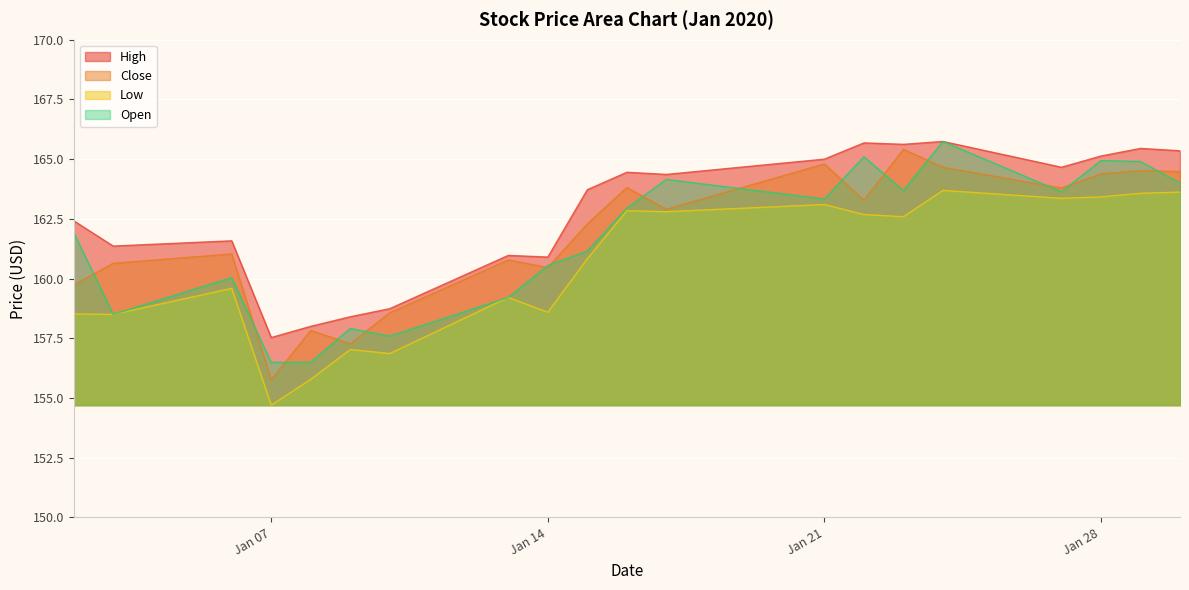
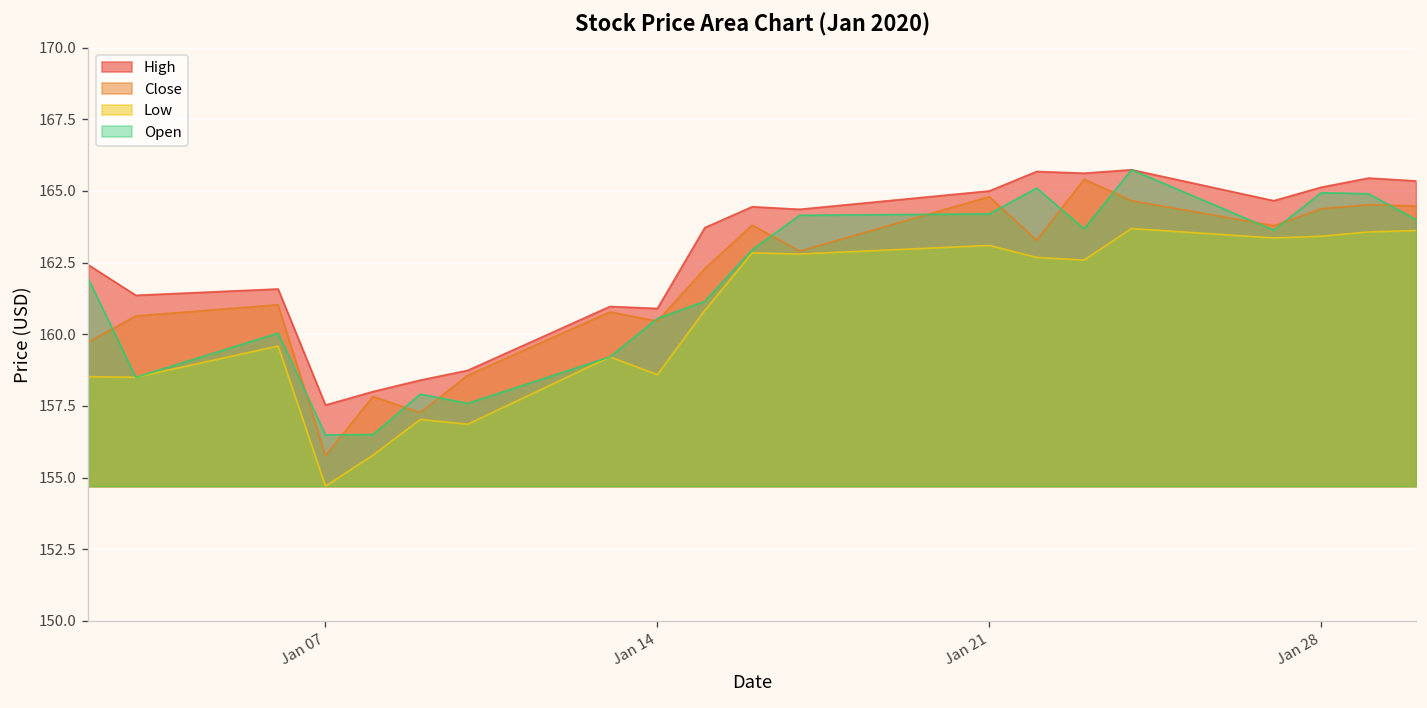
  {
    "Open": {
      "Jan 07": 156.5,
-     "Jan 21": 163.3,
+     "Jan 21": 164.2,
      "Jan 28": 164.9
    }
  }
